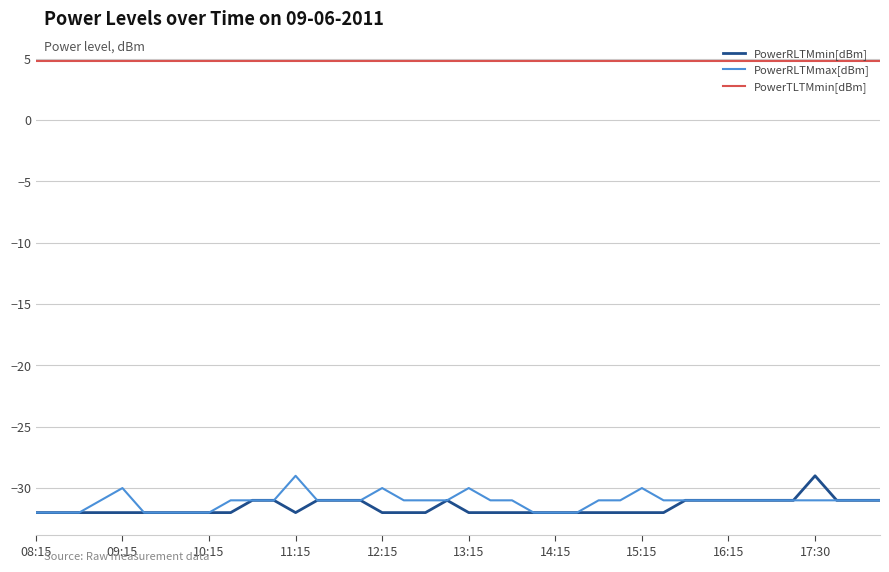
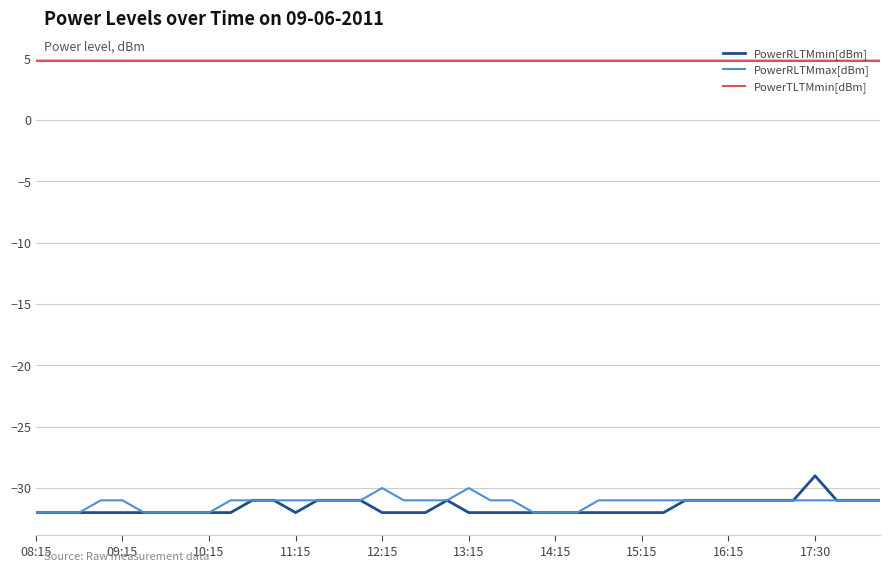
  {
    "PowerRLTMmin[dBm]": {
      "09:15": -32,
      "11:15": -32,
      "12:15": -32,
      "13:15": -32,
      "15:15": -32,
      "17:30": -29
    },
    "PowerRLTMmax[dBm]": {
-     "09:15": -30,
-     "11:15": -29,
+     "09:15": -31,
+     "11:15": -31,
      "12:15": -30,
      "13:15": -30,
-     "15:15": -30,
+     "15:15": -31,
      "17:30": -31
    },
    "PowerTLTMmin[dBm]": {
      "08:15": 5,
      "09:15": 5,
      "10:15": 5,
      "11:15": 5,
      "12:15": 5,
      "13:15": 5,
      "14:15": 5,
      "15:15": 5,
      "16:15": 5,
      "17:30": 5
    }
  }
